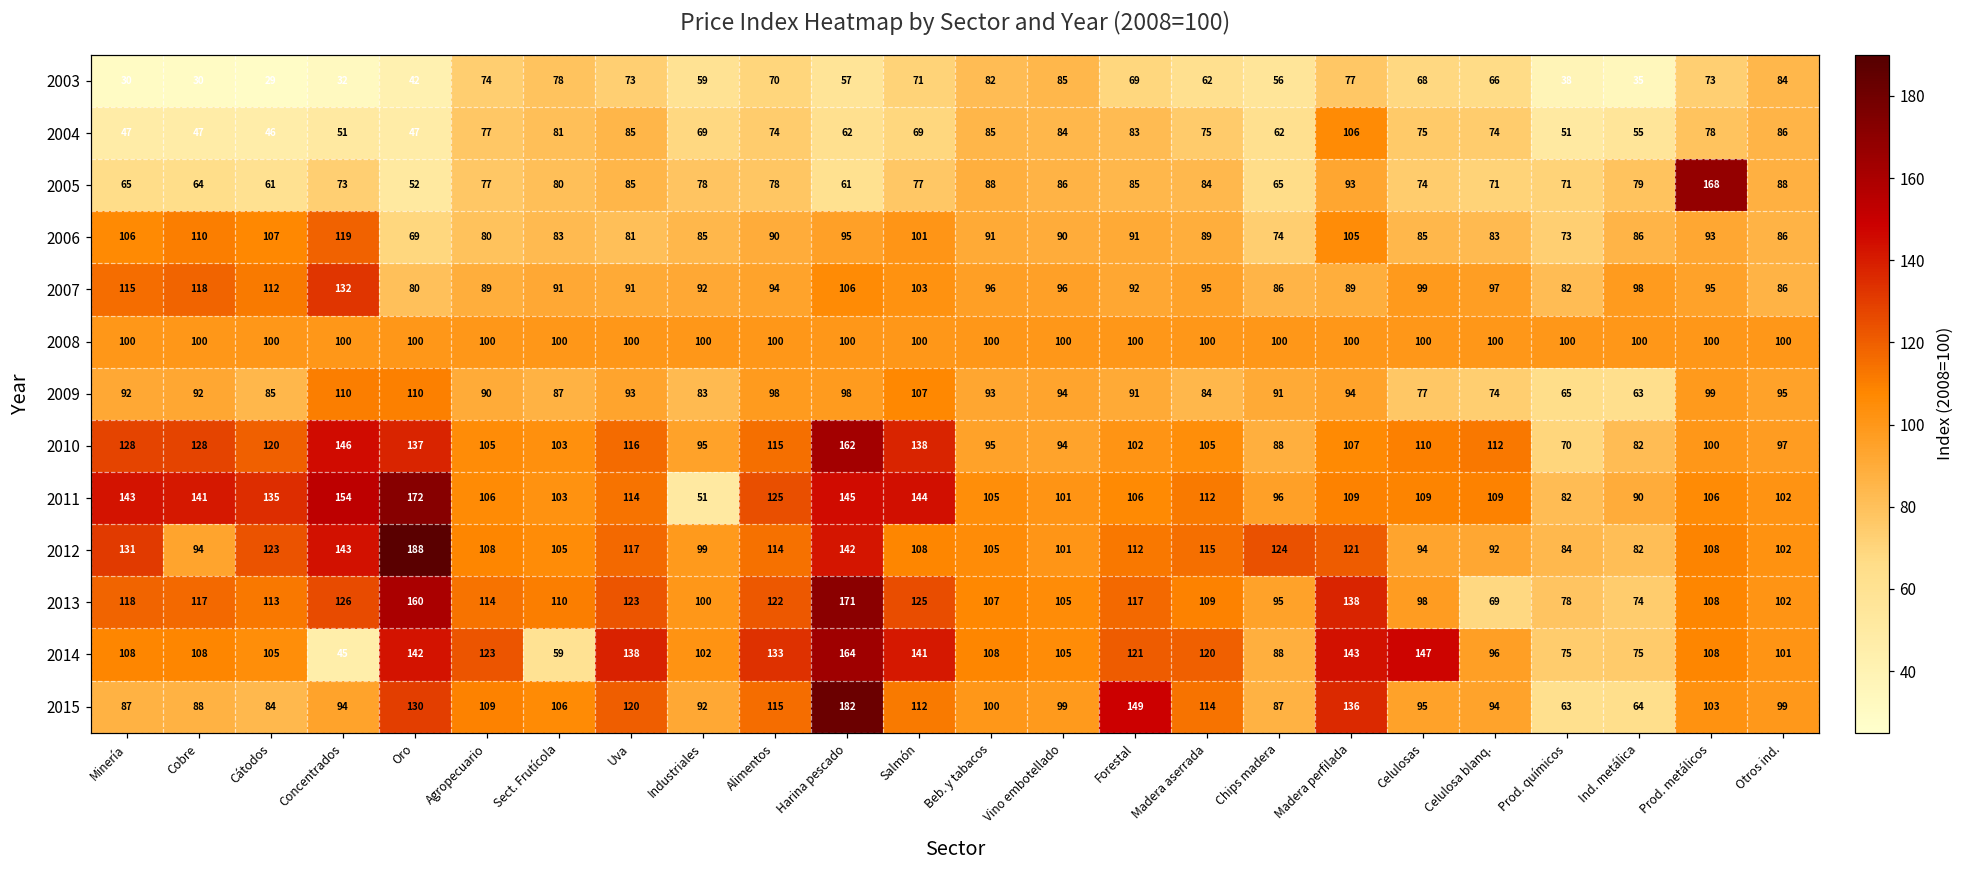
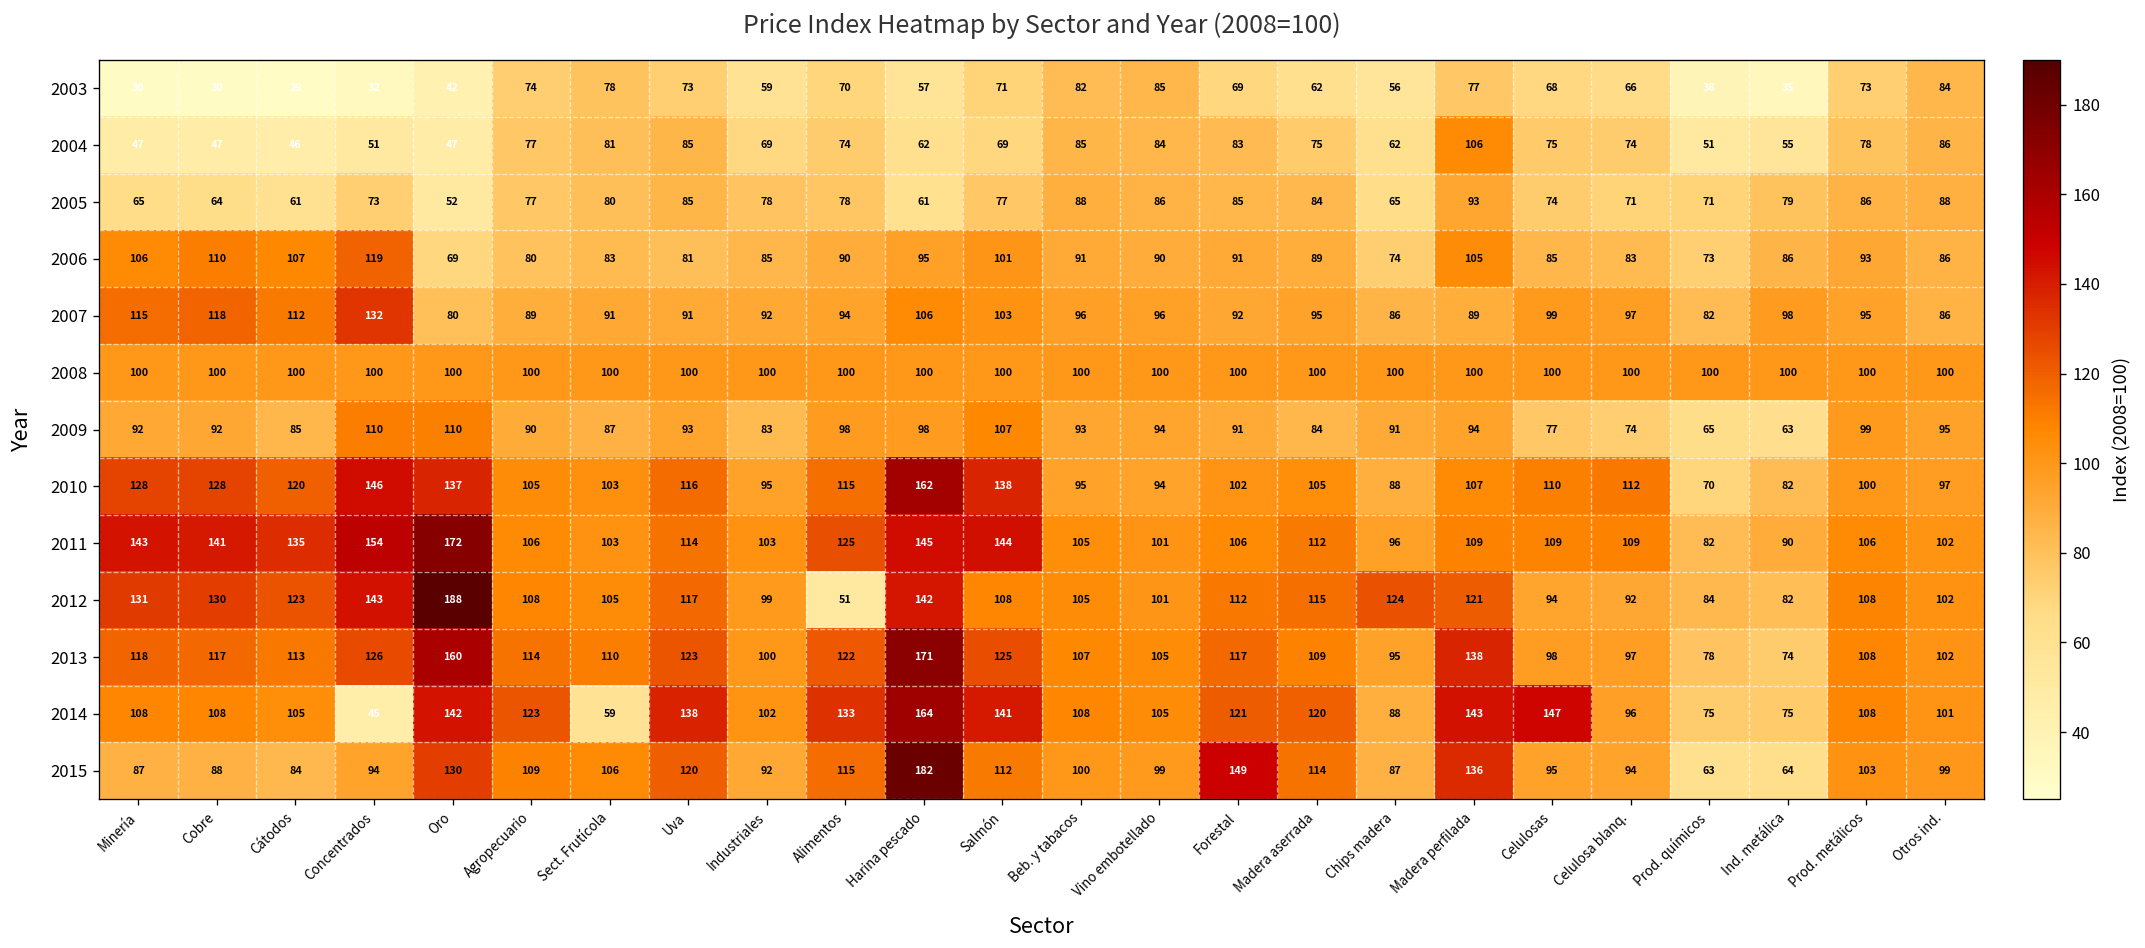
  {
    "2005": {
      "Minería": 65,
      "Cobre": 64,
      "Cátodos": 61,
      "Concentrados": 73,
      "Oro": 52,
      "Agropecuario": 77,
      "Sect. Frutícola": 80,
      "Uva": 85,
      "Industriales": 78,
      "Alimentos": 78,
      "Harina pescado": 61,
      "Salmón": 77,
      "Beb. y tabacos": 88,
      "Vino embotellado": 86,
      "Forestal": 85,
      "Madera aserrada": 84,
      "Chips madera": 65,
      "Madera perfilada": 93,
      "Celulosas": 74,
      "Celulosa blanq.": 71,
      "Prod. químicos": 71,
      "Ind. metálica": 79,
-     "Prod. metálicos": 168,
+     "Prod. metálicos": 86,
      "Otros ind.": 88
    },
    "2011": {
      "Minería": 143,
      "Cobre": 141,
      "Cátodos": 135,
      "Concentrados": 154,
      "Oro": 172,
      "Agropecuario": 106,
      "Sect. Frutícola": 103,
      "Uva": 114,
-     "Industriales": 51,
+     "Industriales": 103,
      "Alimentos": 125,
      "Harina pescado": 145,
      "Salmón": 144,
      "Beb. y tabacos": 105,
      "Vino embotellado": 101,
      "Forestal": 106,
      "Madera aserrada": 112,
      "Chips madera": 96,
      "Madera perfilada": 109,
      "Celulosas": 109,
      "Celulosa blanq.": 109,
      "Prod. químicos": 82,
      "Ind. metálica": 90,
      "Prod. metálicos": 106,
      "Otros ind.": 102
    },
    "2012": {
      "Minería": 131,
-     "Cobre": 94,
+     "Cobre": 130,
      "Cátodos": 123,
      "Concentrados": 143,
      "Oro": 188,
      "Agropecuario": 108,
      "Sect. Frutícola": 105,
      "Uva": 117,
      "Industriales": 99,
-     "Alimentos": 114,
+     "Alimentos": 51,
      "Harina pescado": 142,
      "Salmón": 108,
      "Beb. y tabacos": 105,
      "Vino embotellado": 101,
      "Forestal": 112,
      "Madera aserrada": 115,
      "Chips madera": 124,
      "Madera perfilada": 121,
      "Celulosas": 94,
      "Celulosa blanq.": 92,
      "Prod. químicos": 84,
      "Ind. metálica": 82,
      "Prod. metálicos": 108,
      "Otros ind.": 102
    },
    "2013": {
      "Minería": 118,
      "Cobre": 117,
      "Cátodos": 113,
      "Concentrados": 126,
      "Oro": 160,
      "Agropecuario": 114,
      "Sect. Frutícola": 110,
      "Uva": 123,
      "Industriales": 100,
      "Alimentos": 122,
      "Harina pescado": 171,
      "Salmón": 125,
      "Beb. y tabacos": 107,
      "Vino embotellado": 105,
      "Forestal": 117,
      "Madera aserrada": 109,
      "Chips madera": 95,
      "Madera perfilada": 138,
      "Celulosas": 98,
-     "Celulosa blanq.": 69,
+     "Celulosa blanq.": 97,
      "Prod. químicos": 78,
      "Ind. metálica": 74,
      "Prod. metálicos": 108,
      "Otros ind.": 102
    }
  }
